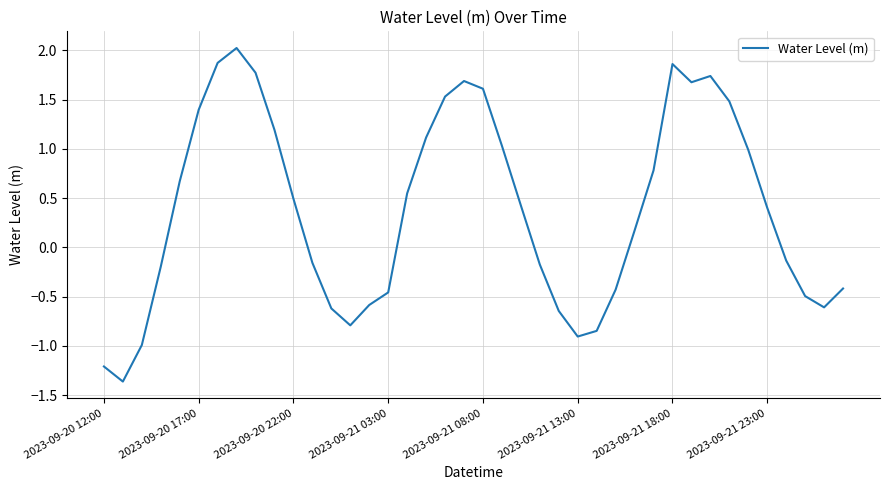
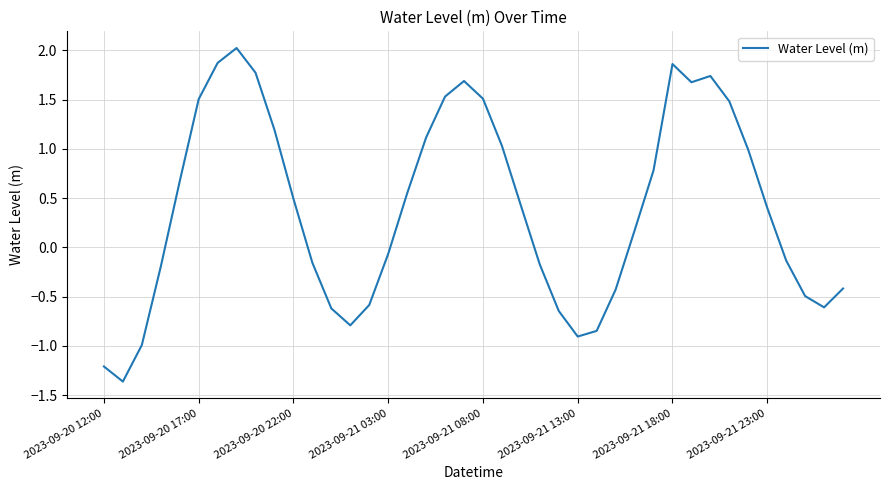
  {
    "2023-09-20 12:00": -1.2,
-   "2023-09-20 17:00": 1.4,
+   "2023-09-20 17:00": 1.5,
    "2023-09-20 22:00": 0.5,
-   "2023-09-21 03:00": -0.5,
-   "2023-09-21 08:00": 1.6,
+   "2023-09-21 03:00": -0.1,
+   "2023-09-21 08:00": 1.5,
    "2023-09-21 13:00": -0.9,
    "2023-09-21 18:00": 1.9,
    "2023-09-21 23:00": 0.4
  }
